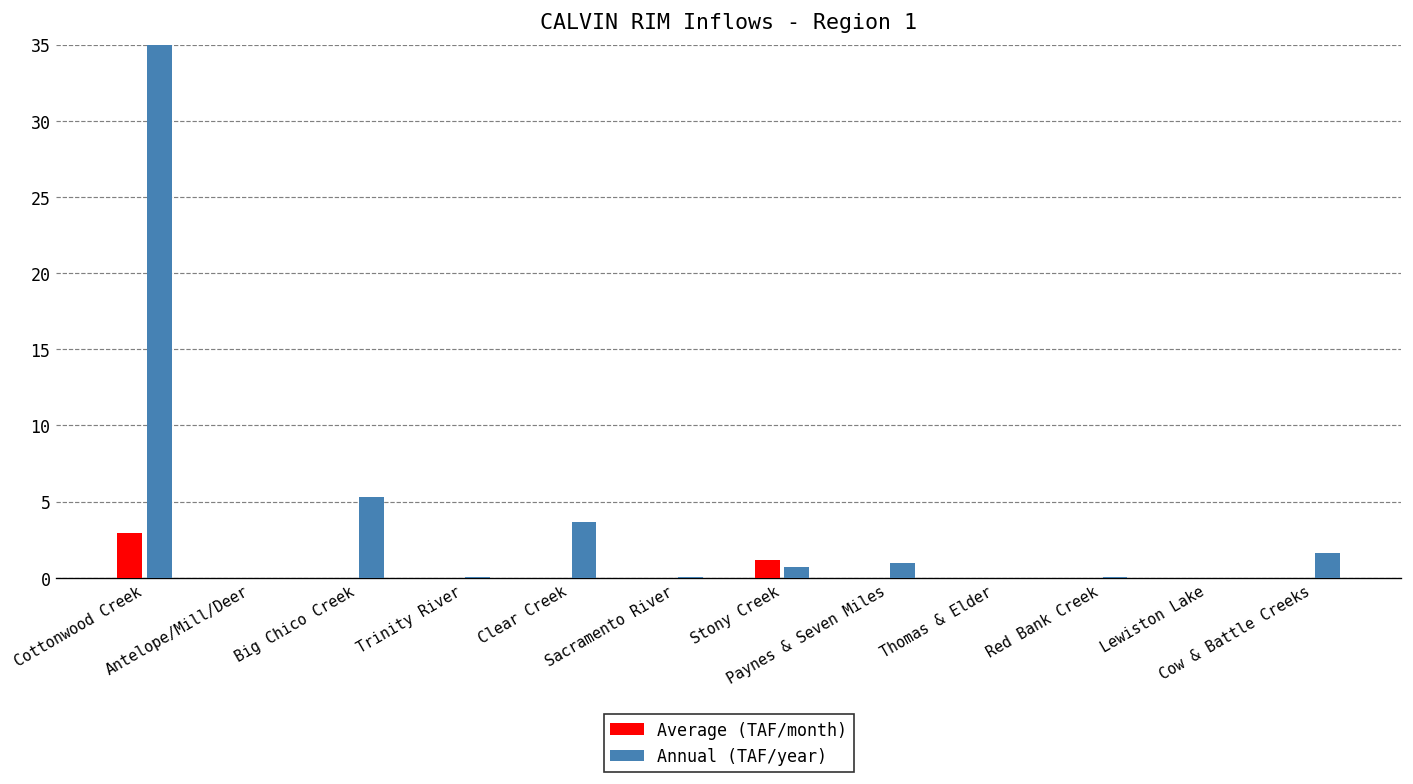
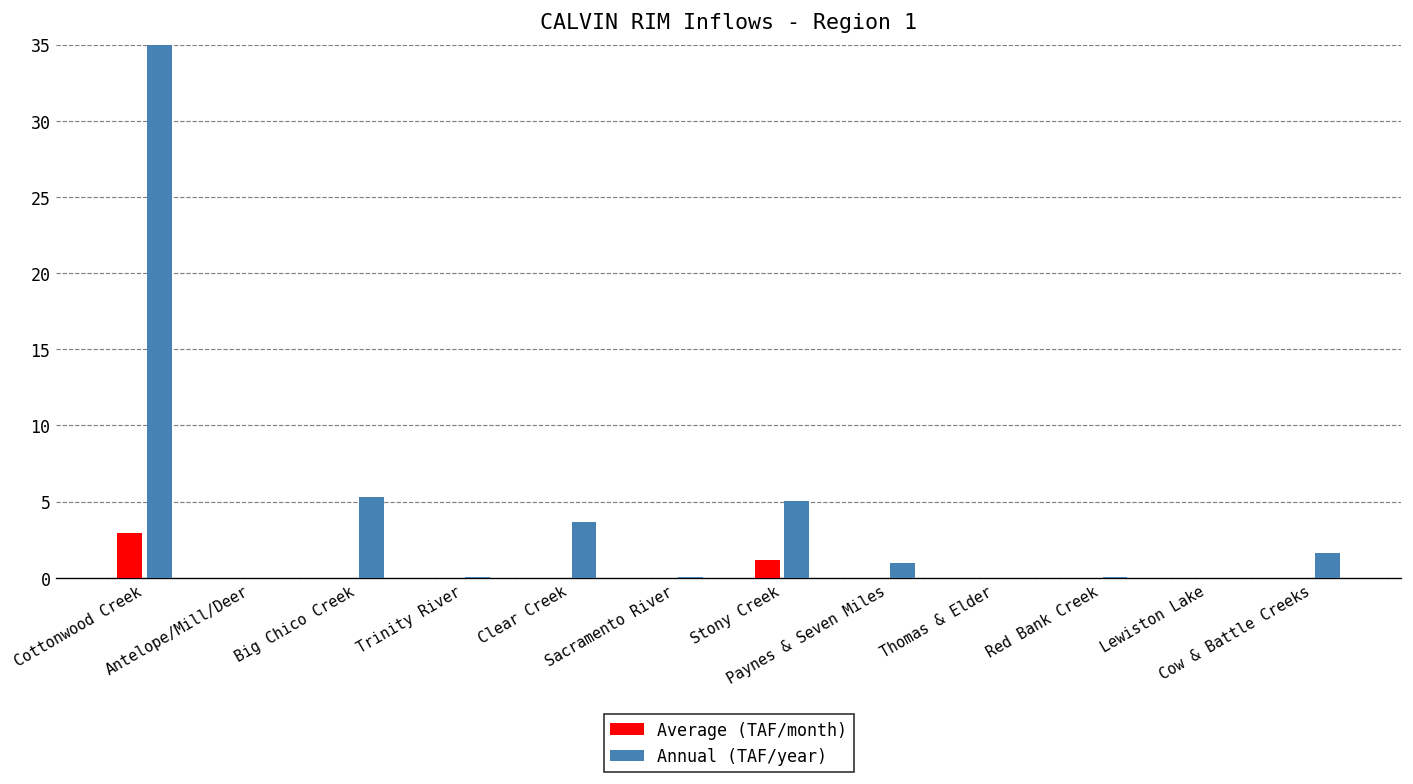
  {
    "Average (TAF/month)": {
      "Cottonwood Creek": 2.9,
      "Stony Creek": 1.2
    },
    "Annual (TAF/year)": {
      "Cottonwood Creek": 35.0,
      "Big Chico Creek": 5.3,
      "Clear Creek": 3.6,
-     "Stony Creek": 0.7,
+     "Stony Creek": 5.1,
      "Paynes & Seven Miles": 1.0,
      "Cow & Battle Creeks": 1.6
    }
  }
